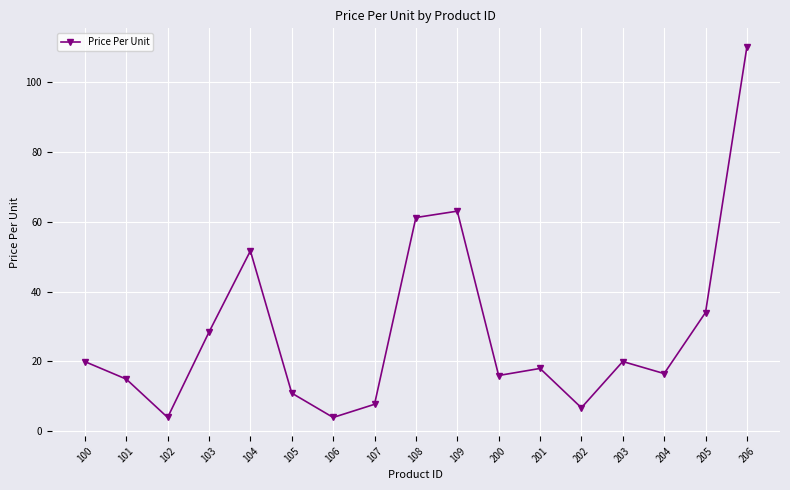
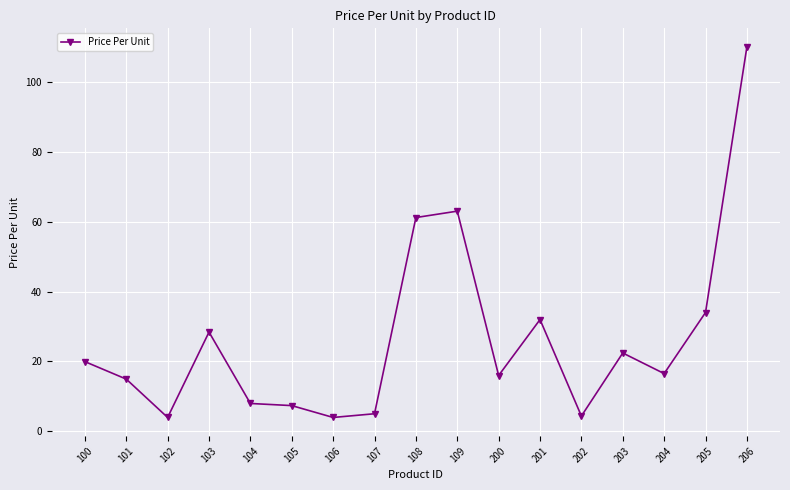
  {
    "100": 20,
    "101": 15,
    "102": 4,
    "103": 28,
-   "104": 52,
-   "105": 11,
+   "104": 8,
+   "105": 7,
    "106": 4,
-   "107": 8,
+   "107": 5,
    "108": 61,
    "109": 63,
    "200": 16,
-   "201": 18,
-   "202": 7,
-   "203": 20,
+   "201": 32,
+   "202": 4,
+   "203": 22,
    "204": 17,
    "205": 34,
    "206": 110
  }
